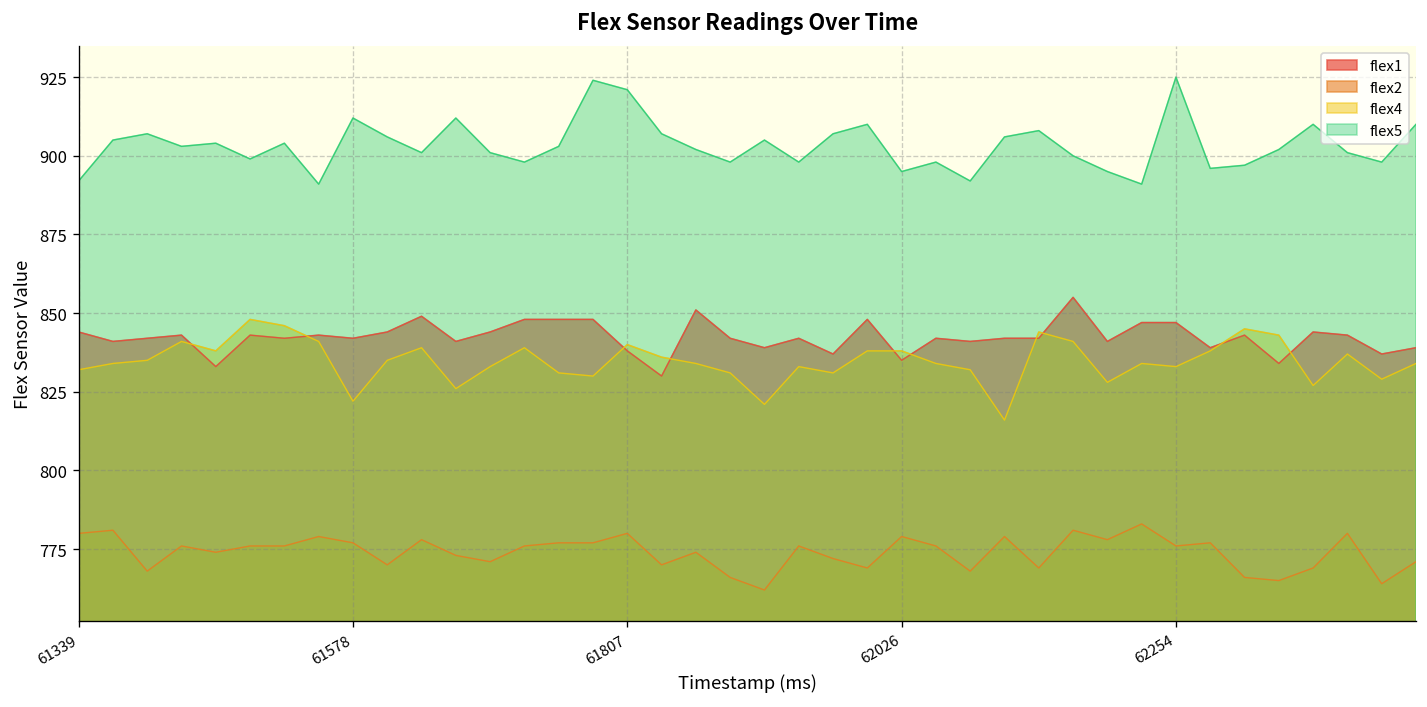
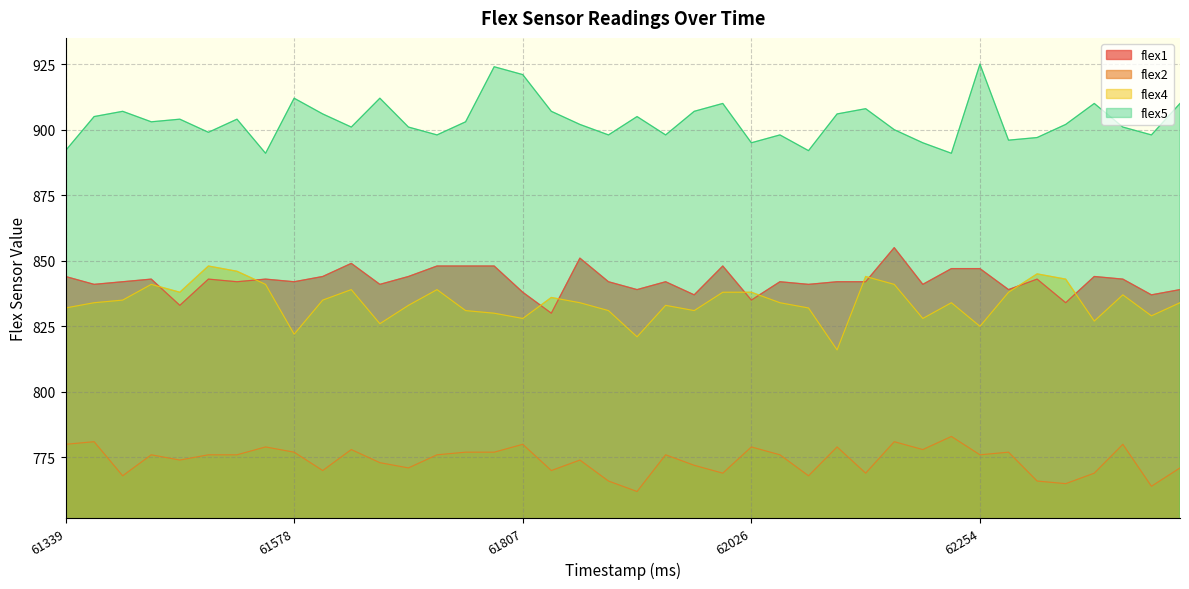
  {
    "flex4": {
      "61339": 832,
      "61578": 822,
-     "61807": 840,
+     "61807": 828,
      "62026": 838,
-     "62254": 833
+     "62254": 825
    },
    "flex5": {
      "61339": 892,
      "61578": 912,
      "61807": 921,
      "62026": 895,
      "62254": 925
    }
  }
